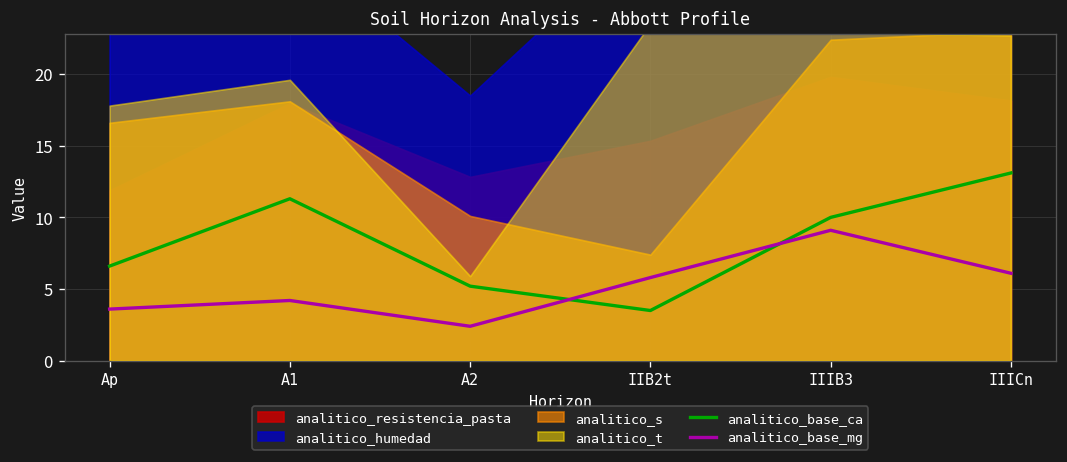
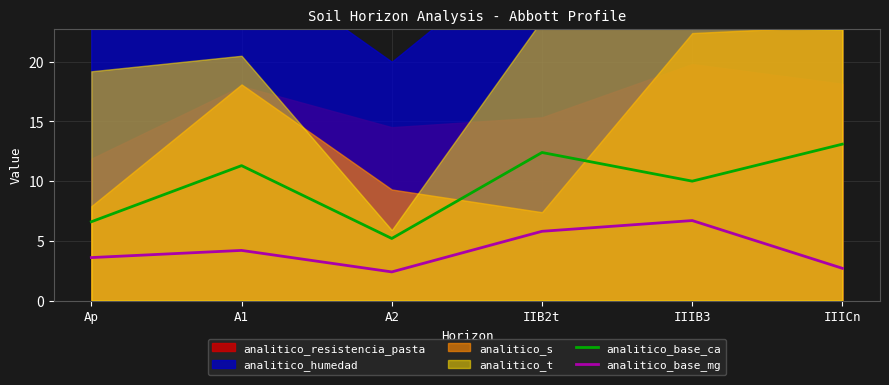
  {
    "analitico_base_ca": {
      "Ap": 6.6,
      "A1": 11.3,
      "A2": 5.2,
-     "IIB2t": 3.5,
+     "IIB2t": 12.4,
      "IIIB3": 10.0,
      "IIICn": 13.1
    },
    "analitico_resistencia_pasta": {
      "Ap": 11.9,
-     "A2": 12.8,
+     "A2": 14.5,
      "IIB2t": 15.3,
      "IIIB3": 19.8,
      "IIICn": 18.2
    },
    "analitico_base_mg": {
      "Ap": 3.6,
      "A1": 4.2,
      "A2": 2.4,
      "IIB2t": 5.8,
-     "IIIB3": 9.1,
-     "IIICn": 6.1
+     "IIIB3": 6.7,
+     "IIICn": 2.7
    },
    "analitico_humedad": {
-     "A2": 18.5
+     "A2": 20.0
    },
    "analitico_s": {
-     "Ap": 16.6,
-     "A2": 10.1,
+     "Ap": 7.9,
+     "A2": 9.3,
      "IIB2t": 7.4,
      "IIIB3": 22.4
    },
    "analitico_t": {
-     "Ap": 17.8,
-     "A1": 19.6,
+     "Ap": 19.2,
+     "A1": 20.5,
      "A2": 5.9,
      "IIIB3": 22.9,
      "IIICn": 22.7
    }
  }
